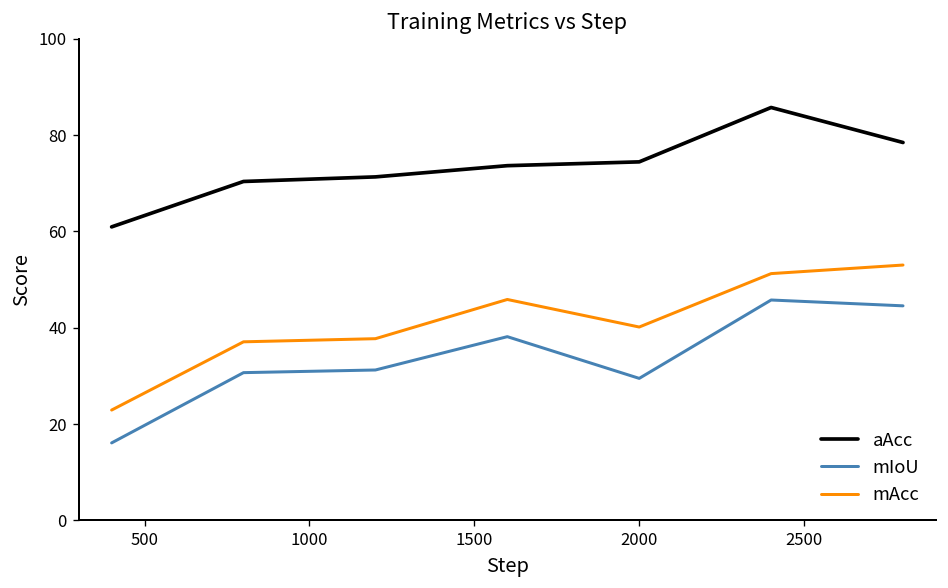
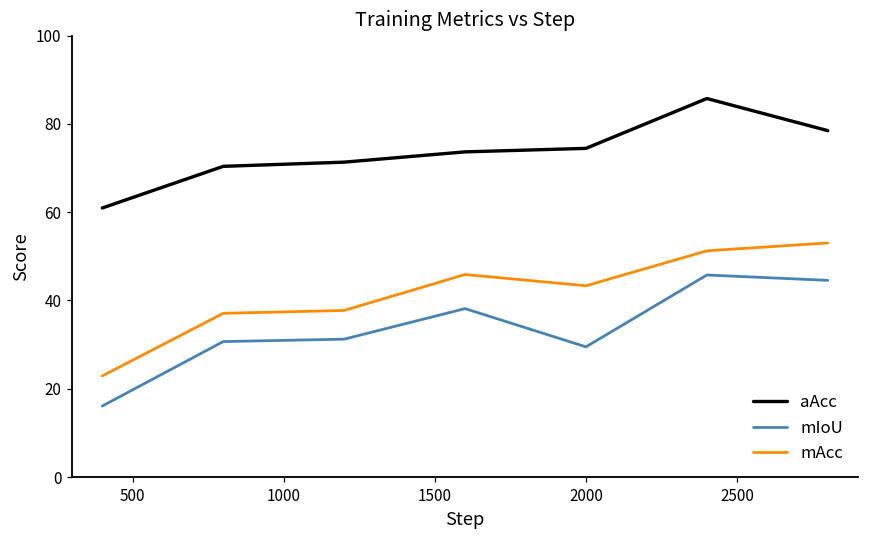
  {
    "aAcc": {
      "2000": 74
    },
    "mIoU": {
      "2000": 30
    },
    "mAcc": {
-     "2000": 40
+     "2000": 43
    }
  }
